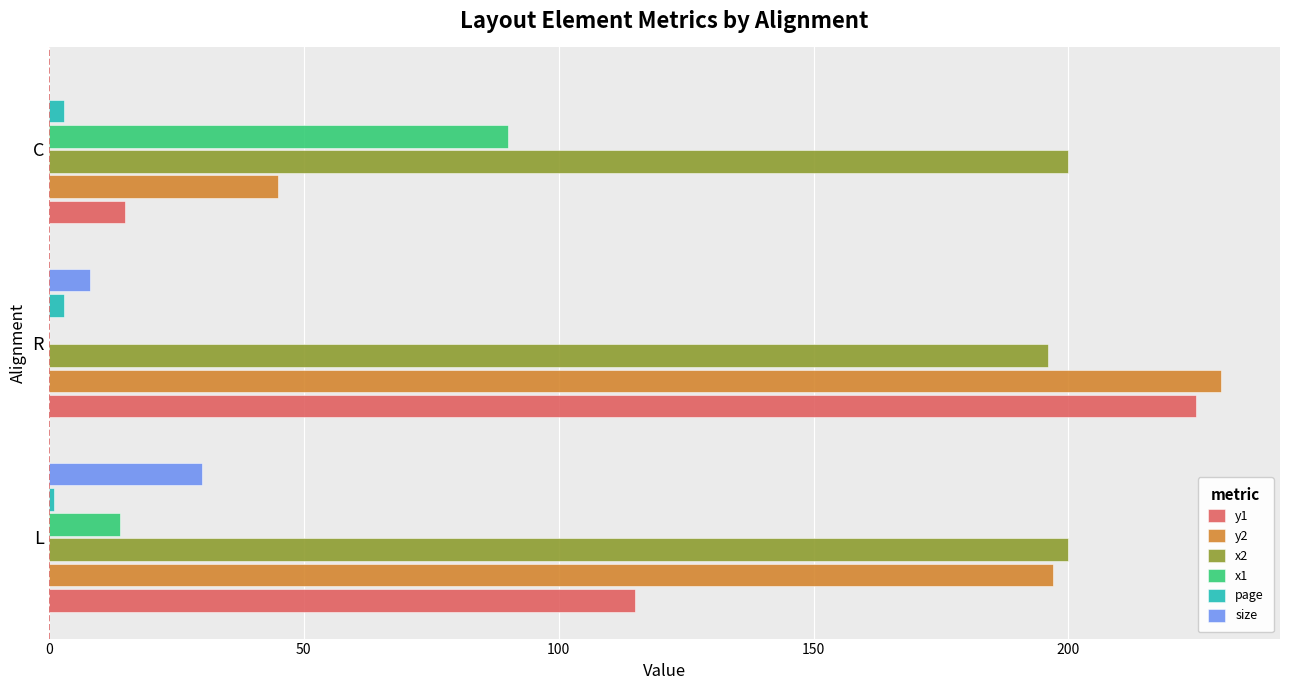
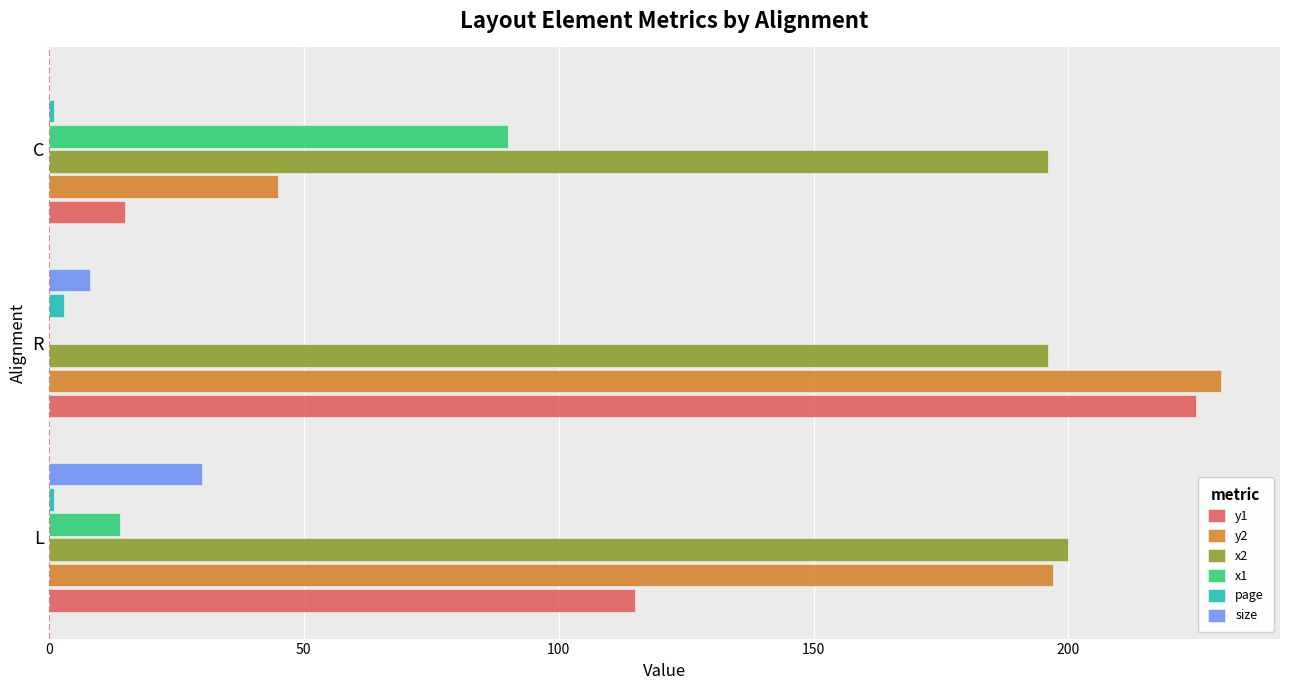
  {
    "y1": {
      "C": 15,
      "R": 225,
      "L": 115
    },
    "y2": {
      "C": 45,
      "R": 230,
      "L": 197
    },
    "x2": {
-     "C": 200,
+     "C": 196,
      "R": 196,
      "L": 200
    },
    "x1": {
      "C": 90,
      "R": 0,
      "L": 14
    },
    "page": {
-     "C": 3,
+     "C": 1,
      "R": 3,
      "L": 1
    },
    "size": {
      "C": 0,
      "R": 8,
      "L": 30
    }
  }
